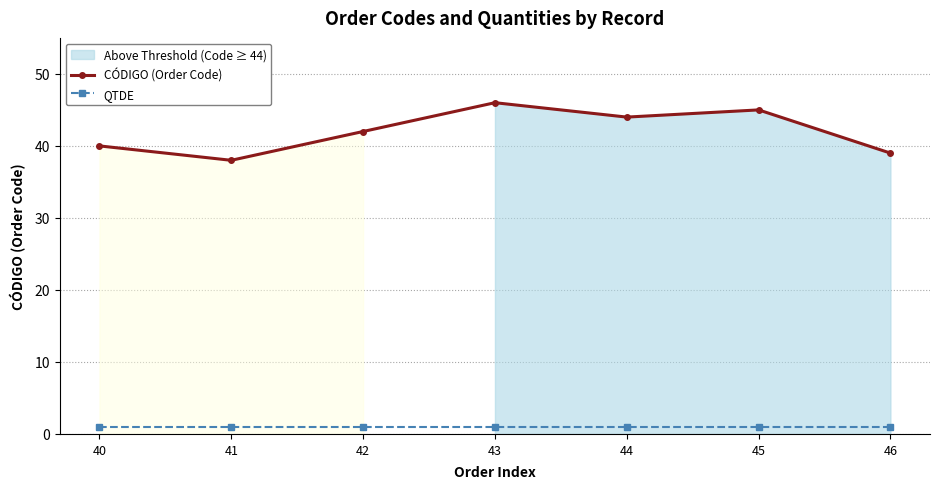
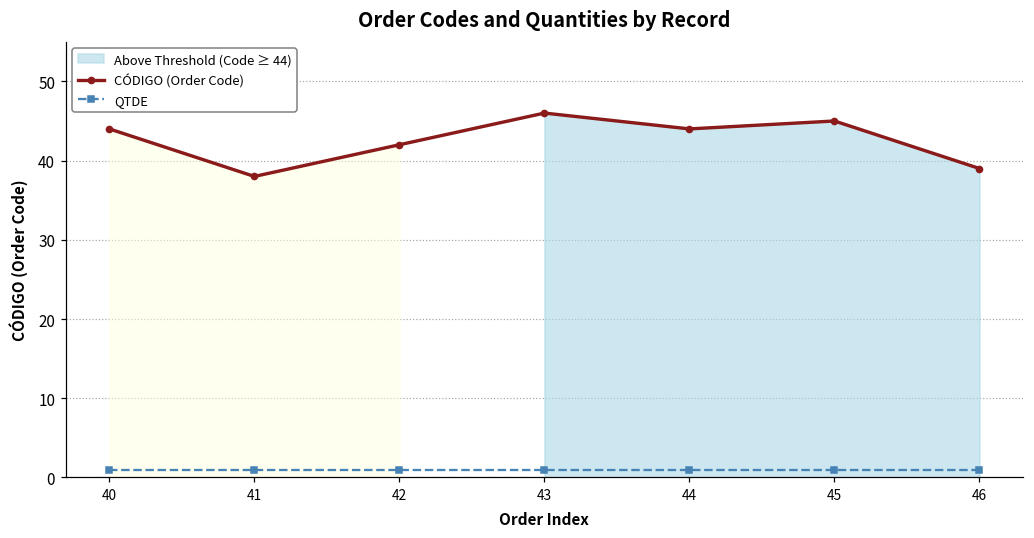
  {
    "CÓDIGO (Order Code)": {
-     "40": 40
+     "40": 44
    },
    "QTDE": {
      "40": 1,
      "41": 1,
      "42": 1,
      "43": 1,
      "44": 1,
      "45": 1,
      "46": 1
    }
  }
